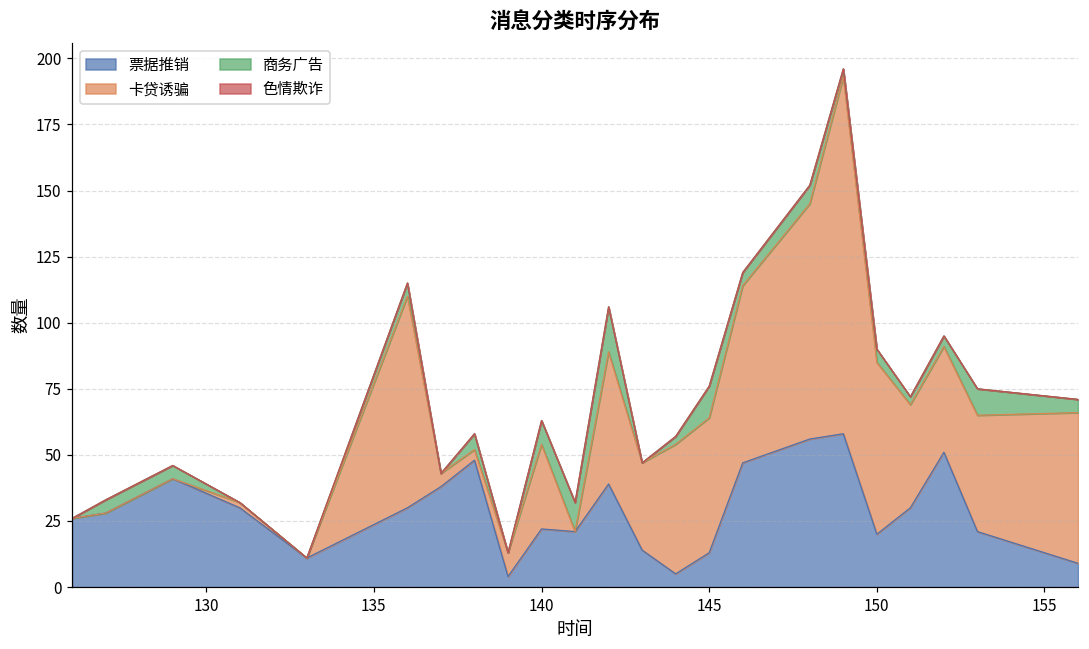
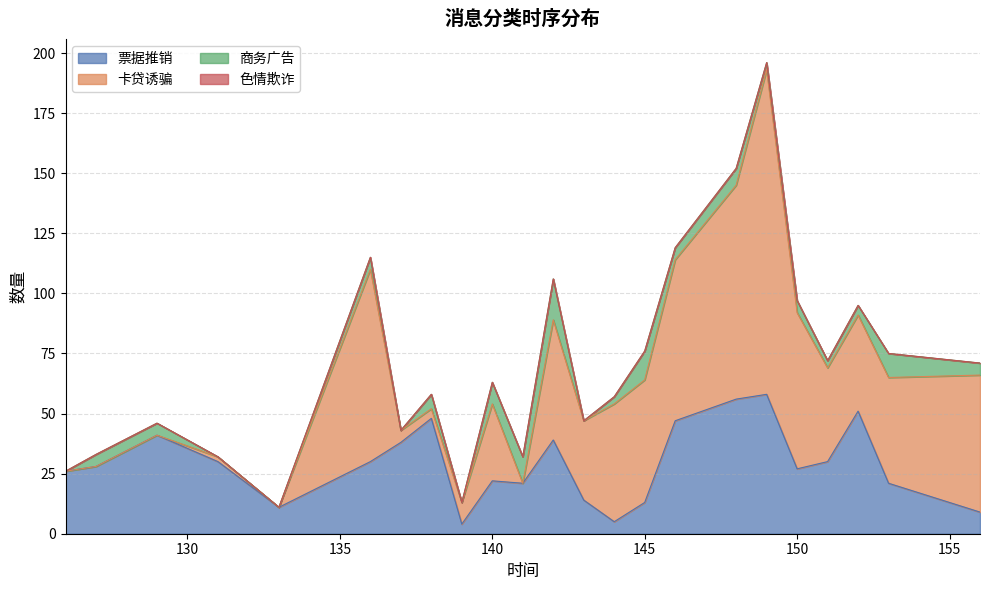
  {
    "票据推销": {
      "140": 22,
      "145": 13,
-     "150": 20
+     "150": 27
    }
  }
